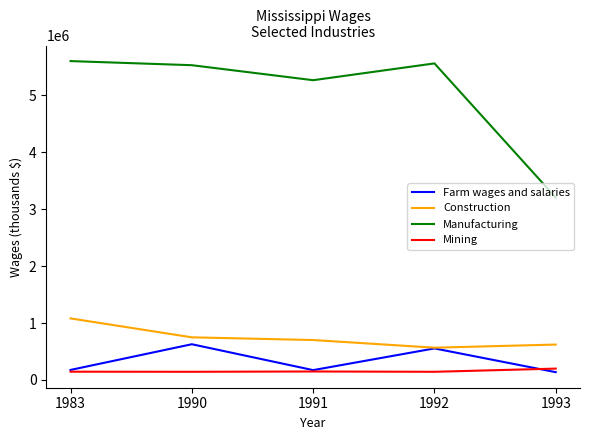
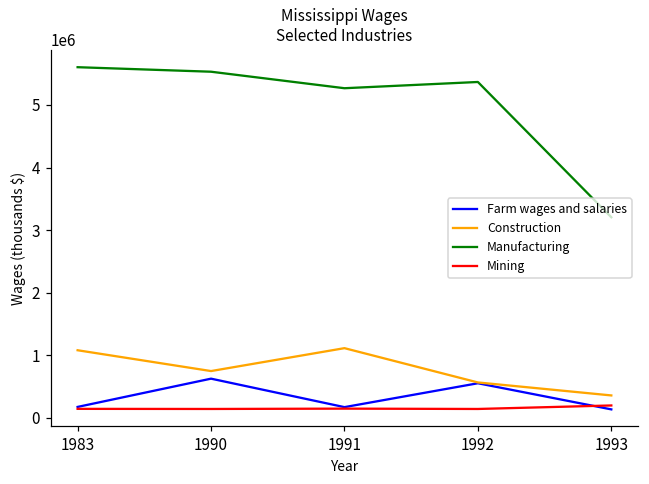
  {
    "Farm wages and salaries": {
      "1990": 600000,
      "1993": 100000
    },
    "Construction": {
      "1983": 1100000,
      "1990": 700000,
-     "1991": 700000,
-     "1993": 600000
+     "1991": 1100000,
+     "1993": 400000
    },
    "Manufacturing": {
      "1983": 5600000,
      "1990": 5500000,
      "1991": 5300000,
-     "1992": 5600000
+     "1992": 5400000
    },
    "Mining": {
      "1990": 100000,
      "1992": 100000,
      "1993": 200000
    }
  }
